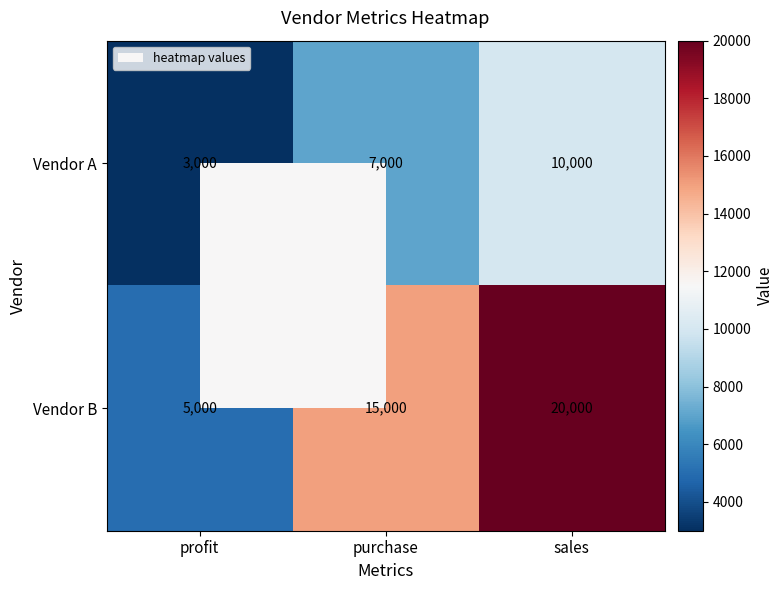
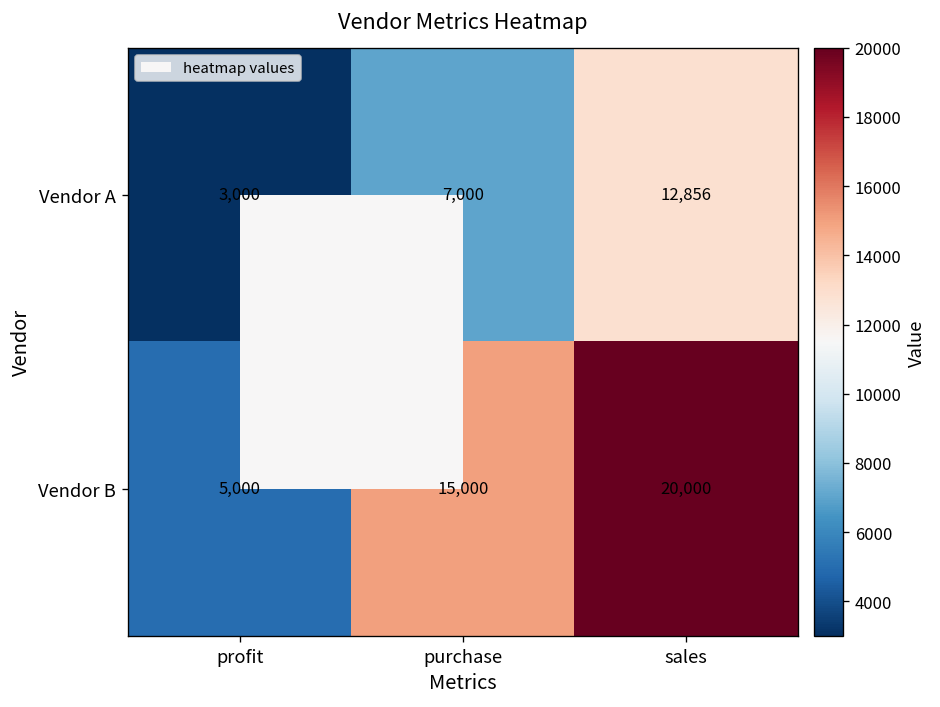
  {
    "Vendor A": {
-     "sales": "10,000"
+     "sales": "12,856"
    },
    "Vendor B": {
      "sales": "20,000"
    }
  }
